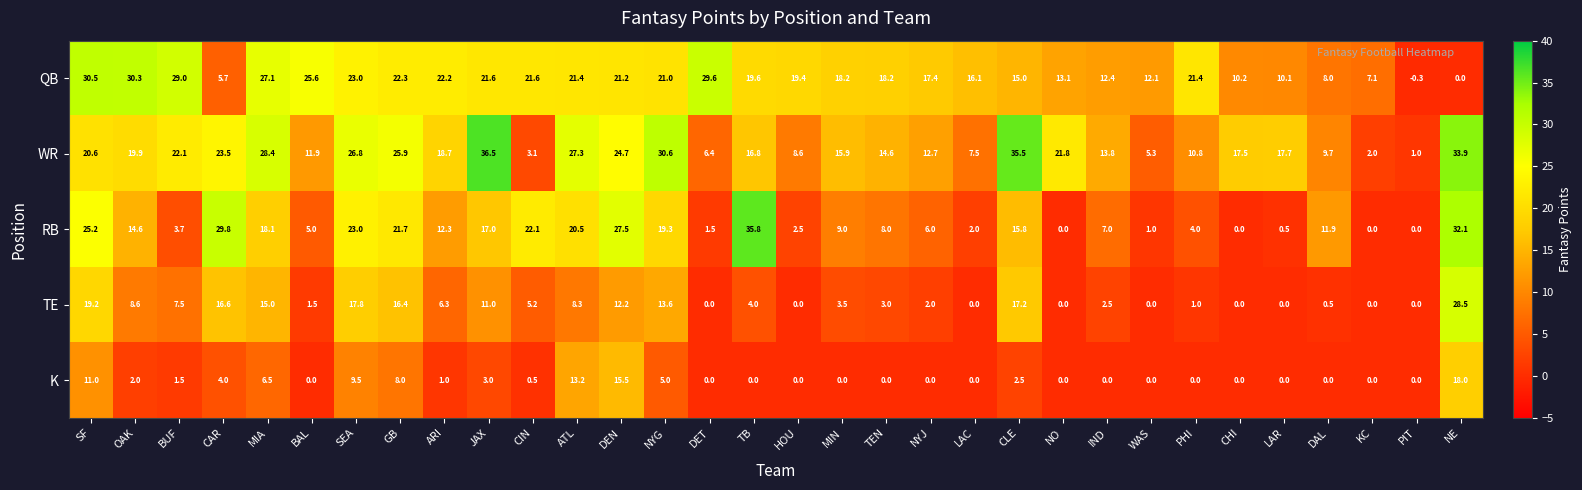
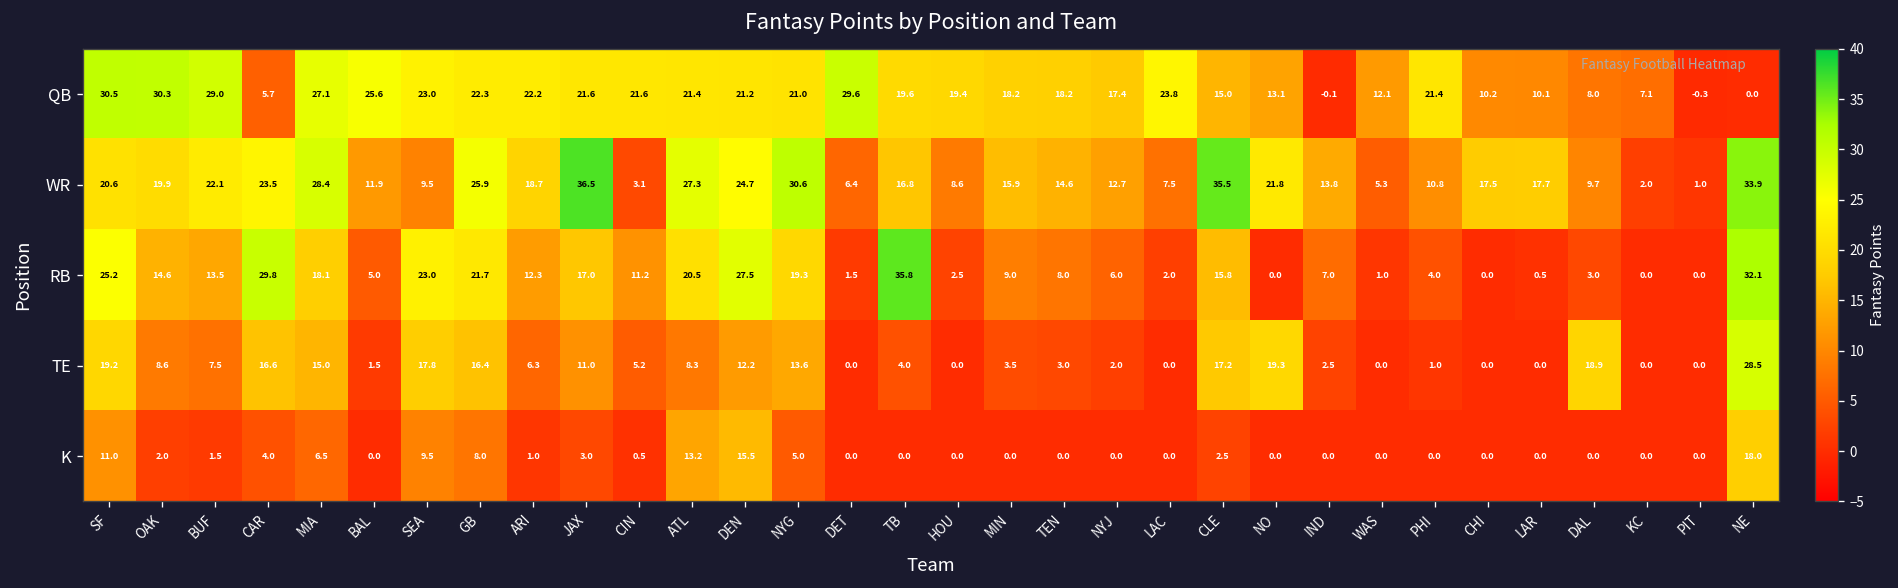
  {
    "QB": {
      "SF": 30.5,
      "OAK": 30.3,
      "BUF": 29.0,
      "CAR": 5.7,
      "MIA": 27.1,
      "BAL": 25.6,
      "SEA": 23.0,
      "GB": 22.3,
      "ARI": 22.2,
      "JAX": 21.6,
      "CIN": 21.6,
      "ATL": 21.4,
      "DEN": 21.2,
      "NYG": 21.0,
      "DET": 29.6,
      "TB": 19.6,
      "HOU": 19.4,
      "MIN": 18.2,
      "TEN": 18.2,
      "NYJ": 17.4,
-     "LAC": 16.1,
+     "LAC": 23.8,
      "CLE": 15.0,
      "NO": 13.1,
-     "IND": 12.4,
+     "IND": -0.1,
      "WAS": 12.1,
      "PHI": 21.4,
      "CHI": 10.2,
      "LAR": 10.1,
      "DAL": 8.0,
      "PIT": -0.3,
      "NE": 0.0
    },
    "WR": {
      "SF": 20.6,
      "OAK": 19.9,
      "BUF": 22.1,
      "CAR": 23.5,
      "MIA": 28.4,
      "BAL": 11.9,
-     "SEA": 26.8,
+     "SEA": 9.5,
      "GB": 25.9,
      "ARI": 18.7,
      "JAX": 36.5,
      "CIN": 3.1,
      "ATL": 27.3,
      "DEN": 24.7,
      "NYG": 30.6,
      "DET": 6.4,
      "TB": 16.8,
      "HOU": 8.6,
      "MIN": 15.9,
      "TEN": 14.6,
      "NYJ": 12.7,
      "LAC": 7.5,
      "CLE": 35.5,
      "NO": 21.8,
      "IND": 13.8,
      "WAS": 5.3,
      "PHI": 10.8,
      "CHI": 17.5,
      "LAR": 17.7,
      "DAL": 9.7,
      "KC": 2.0,
      "PIT": 1.0,
      "NE": 33.9
    },
    "RB": {
      "SF": 25.2,
      "OAK": 14.6,
-     "BUF": 3.7,
+     "BUF": 13.5,
      "CAR": 29.8,
      "MIA": 18.1,
      "BAL": 5.0,
      "SEA": 23.0,
      "GB": 21.7,
      "ARI": 12.3,
      "JAX": 17.0,
-     "CIN": 22.1,
+     "CIN": 11.2,
      "ATL": 20.5,
      "DEN": 27.5,
      "NYG": 19.3,
      "DET": 1.5,
      "TB": 35.8,
      "HOU": 2.5,
      "MIN": 9.0,
      "TEN": 8.0,
      "NYJ": 6.0,
      "LAC": 2.0,
      "CLE": 15.8,
      "NO": 0.0,
      "IND": 7.0,
      "WAS": 1.0,
      "PHI": 4.0,
      "CHI": 0.0,
      "LAR": 0.5,
-     "DAL": 11.9,
+     "DAL": 3.0,
      "KC": 0.0,
      "PIT": 0.0,
      "NE": 32.1
    },
    "TE": {
      "SF": 19.2,
      "OAK": 8.6,
      "BUF": 7.5,
      "CAR": 16.6,
      "MIA": 15.0,
      "BAL": 1.5,
      "SEA": 17.8,
      "GB": 16.4,
      "ARI": 6.3,
      "JAX": 11.0,
      "CIN": 5.2,
      "ATL": 8.3,
      "DEN": 12.2,
      "NYG": 13.6,
      "DET": 0.0,
      "TB": 4.0,
      "HOU": 0.0,
      "MIN": 3.5,
      "TEN": 3.0,
      "NYJ": 2.0,
      "LAC": 0.0,
      "CLE": 17.2,
-     "NO": 0.0,
+     "NO": 19.3,
      "IND": 2.5,
      "WAS": 0.0,
      "PHI": 1.0,
      "CHI": 0.0,
      "LAR": 0.0,
-     "DAL": 0.5,
+     "DAL": 18.9,
      "KC": 0.0,
      "PIT": 0.0,
      "NE": 28.5
    },
    "K": {
      "SF": 11.0,
      "OAK": 2.0,
      "BUF": 1.5,
      "CAR": 4.0,
      "MIA": 6.5,
      "BAL": 0.0,
      "SEA": 9.5,
      "GB": 8.0,
      "ARI": 1.0,
      "JAX": 3.0,
      "CIN": 0.5,
      "ATL": 13.2,
      "DEN": 15.5,
      "NYG": 5.0,
      "DET": 0.0,
      "TB": 0.0,
      "HOU": 0.0,
      "MIN": 0.0,
      "TEN": 0.0,
      "NYJ": 0.0,
      "LAC": 0.0,
      "CLE": 2.5,
      "NO": 0.0,
      "IND": 0.0,
      "WAS": 0.0,
      "PHI": 0.0,
      "CHI": 0.0,
      "LAR": 0.0,
      "DAL": 0.0,
      "KC": 0.0,
      "PIT": 0.0,
      "NE": 18.0
    }
  }
